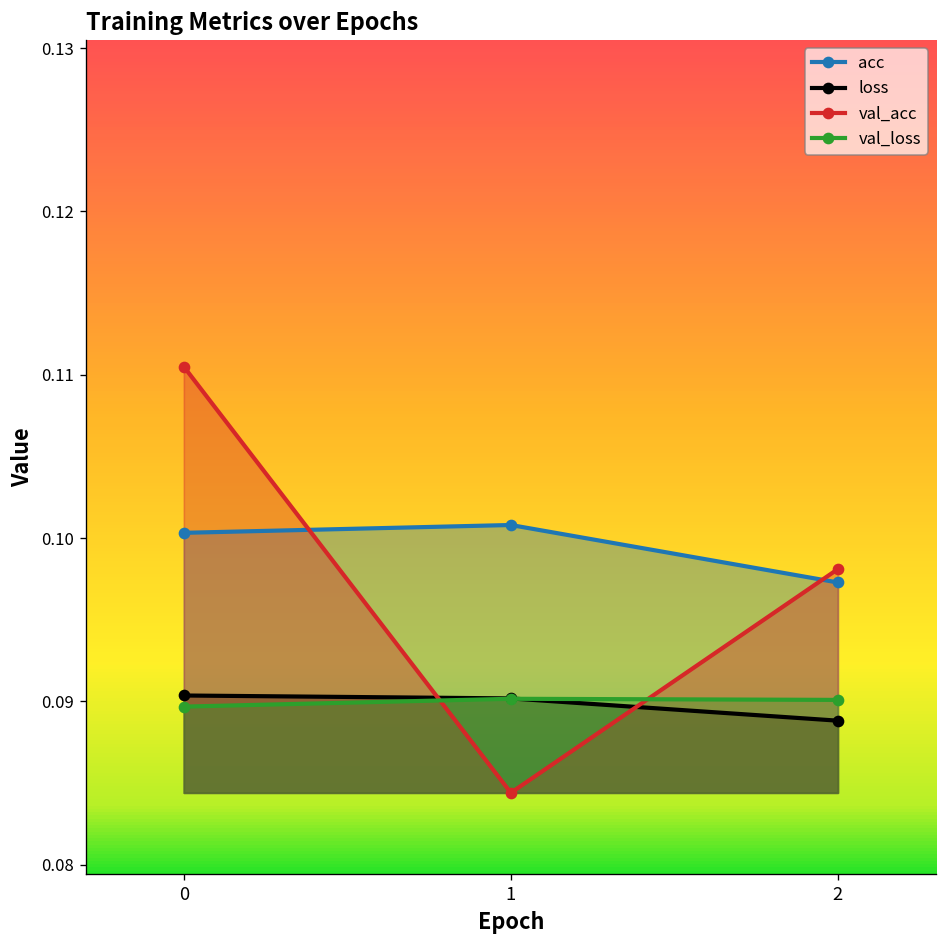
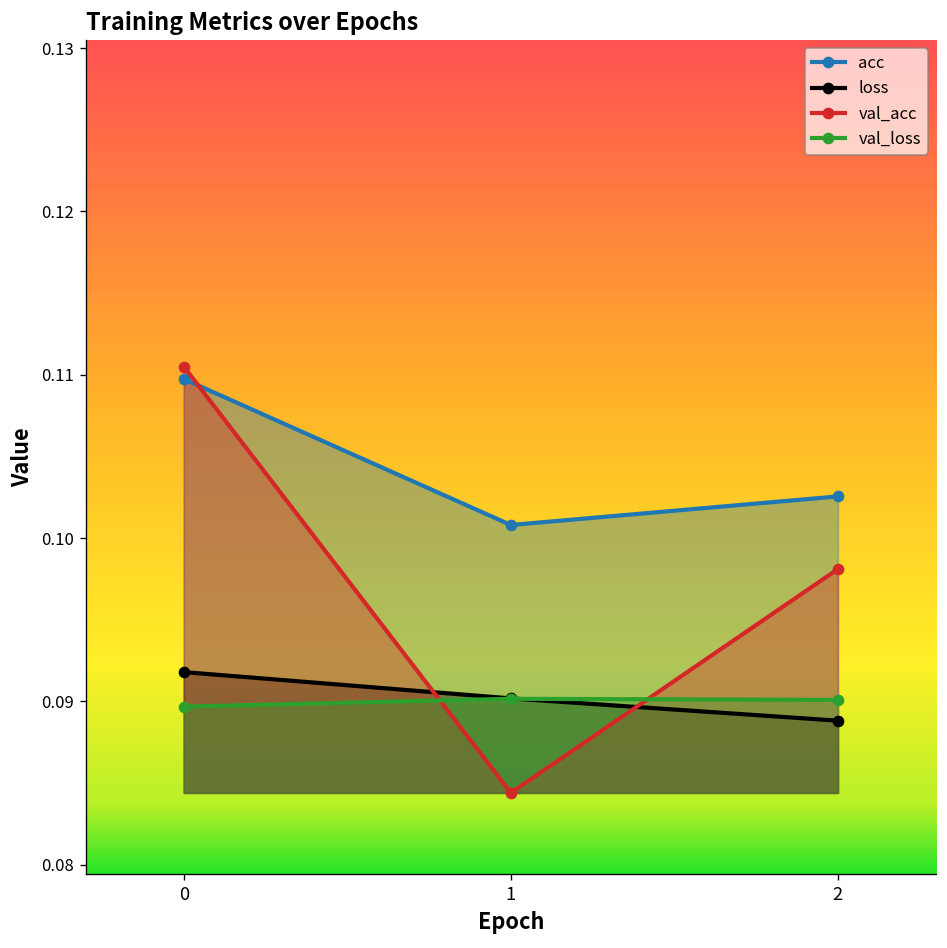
  {
    "acc": {
-     "0": 0.1003,
+     "0": 0.1097,
      "1": 0.1008,
-     "2": 0.0973
+     "2": 0.1026
    },
    "loss": {
-     "0": 0.0904,
+     "0": 0.0918,
      "2": 0.0888
    },
    "val_acc": {
      "0": 0.1105,
      "1": 0.0844,
      "2": 0.0981
    },
    "val_loss": {
      "0": 0.0897,
      "2": 0.0901
    }
  }
